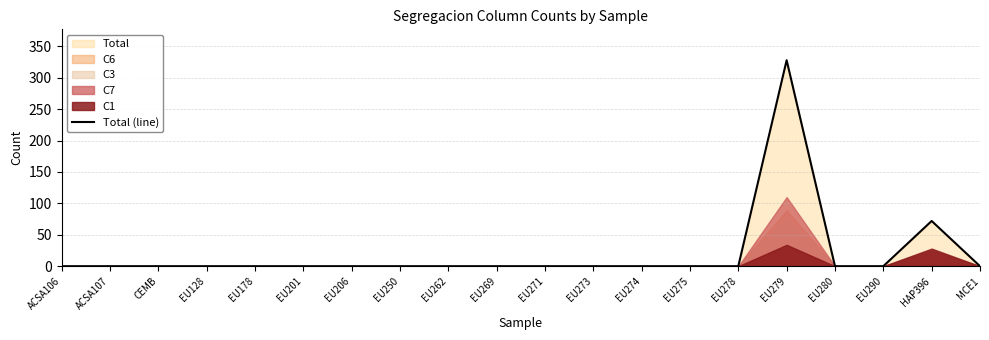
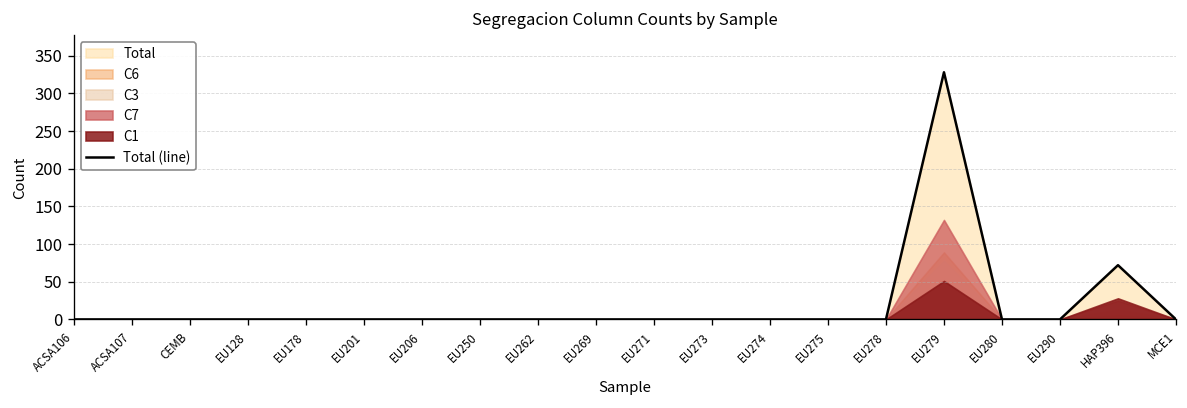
  {
    "C7": {
-     "EU279": 110
+     "EU279": 130
    },
    "C1": {
-     "EU279": 30
+     "EU279": 50
    }
  }
